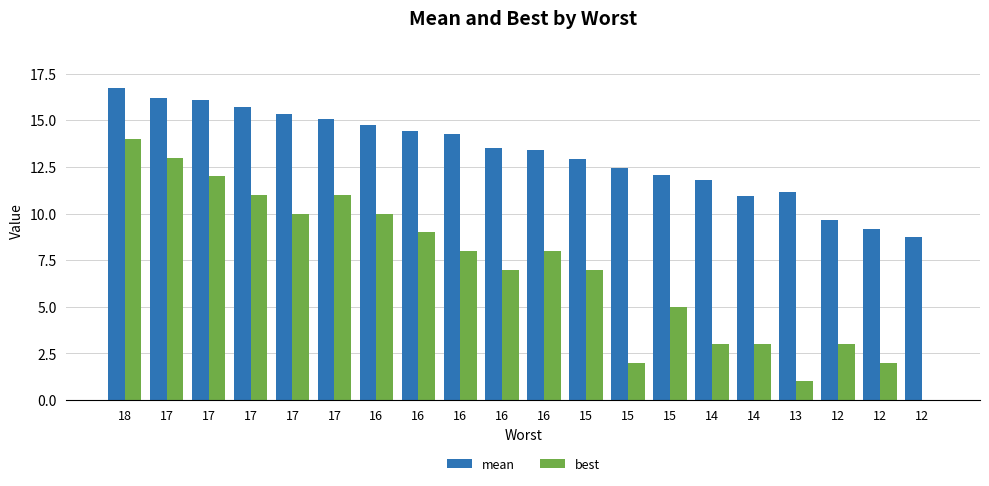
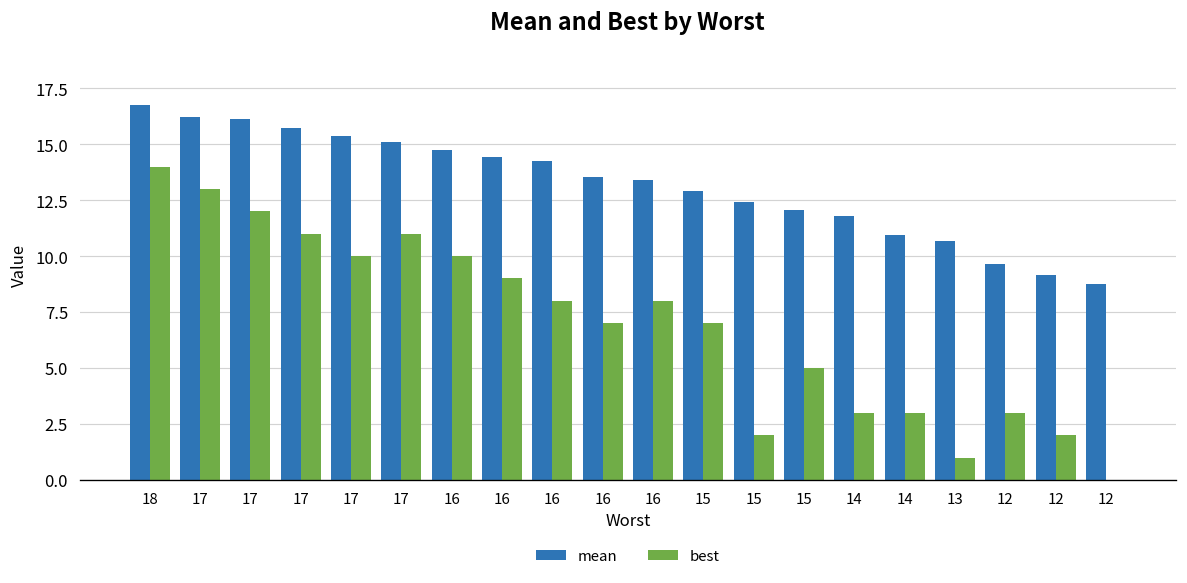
  {
    "mean": {
      "18": 16.7,
-     "13": 11.2
+     "13": 10.7
    },
    "best": {
      "18": 14.0,
      "13": 1.0
    }
  }
